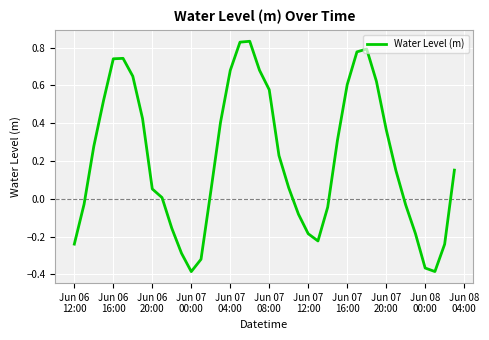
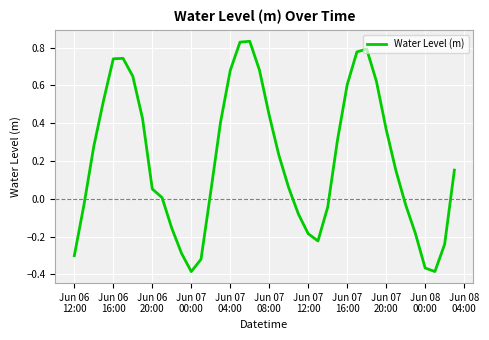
  {
-   "Jun 06 12:00": -0.24,
+   "Jun 06 12:00": -0.30,
    "Jun 06 16:00": 0.74,
    "Jun 06 20:00": 0.05,
    "Jun 07 00:00": -0.39,
    "Jun 07 04:00": 0.68,
-   "Jun 07 08:00": 0.58,
+   "Jun 07 08:00": 0.44,
    "Jun 07 12:00": -0.18,
    "Jun 07 16:00": 0.60,
    "Jun 07 20:00": 0.37,
    "Jun 08 00:00": -0.37
  }
